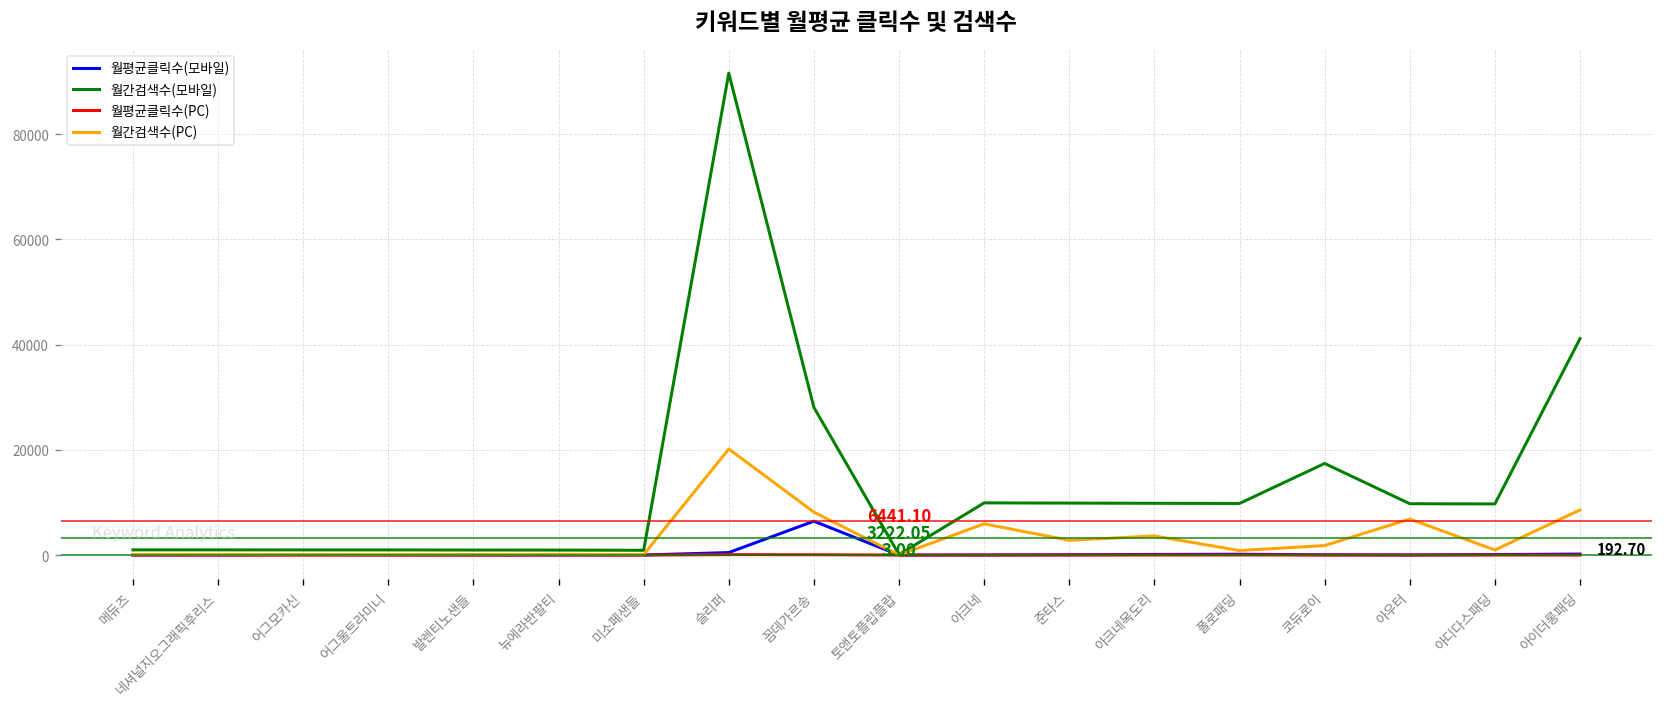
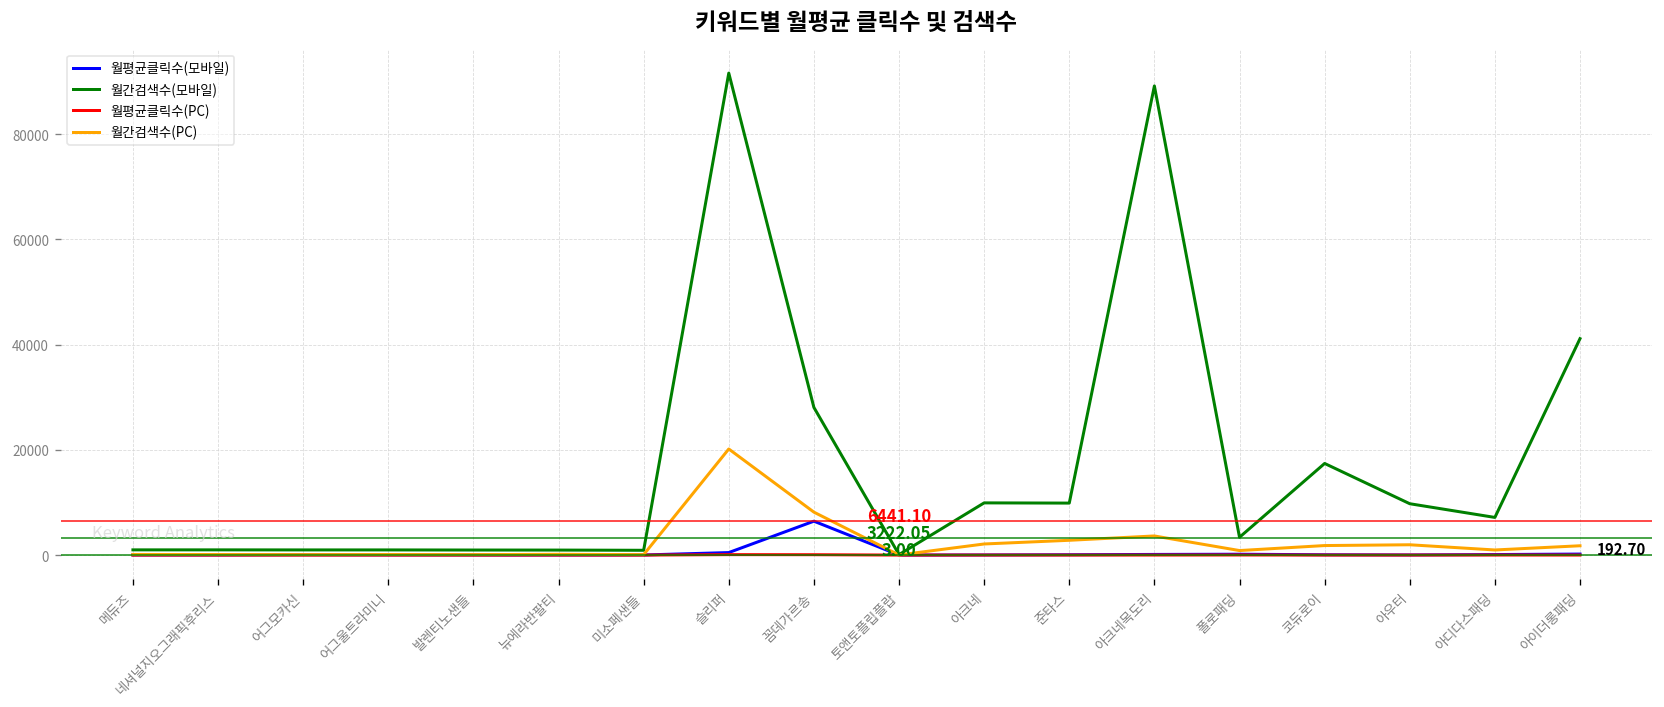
  {
    "월평균클릭수(모바일)": {
      "꼼데가르송": 6000
    },
    "월간검색수(모바일)": {
      "메듀즈": 1000,
      "네셔널지오그래픽후리스": 1000,
      "어그모카신": 1000,
      "어그울트라미니": 1000,
      "발렌티노샌들": 1000,
      "뉴에라반팔티": 1000,
      "미소페샌들": 1000,
      "슬리퍼": 92000,
      "꼼데가르송": 28000,
      "아크네": 10000,
      "준타스": 10000,
-     "아크네목도리": 10000,
-     "폴로패딩": 10000,
+     "아크네목도리": 89000,
+     "폴로패딩": 3000,
      "코듀로이": 17000,
      "아우터": 10000,
-     "아디다스패딩": 10000,
+     "아디다스패딩": 7000,
      "아이더롱패딩": 41000
    },
    "월평균클릭수(PC)": {
      "꼼데가르송": 0
    },
    "월간검색수(PC)": {
      "슬리퍼": 20000,
      "꼼데가르송": 8000,
-     "아크네": 6000,
+     "아크네": 2000,
      "준타스": 3000,
      "아크네목도리": 4000,
      "폴로패딩": 1000,
      "코듀로이": 2000,
-     "아우터": 7000,
+     "아우터": 2000,
      "아디다스패딩": 1000,
-     "아이더롱패딩": 9000
+     "아이더롱패딩": 2000
    }
  }
